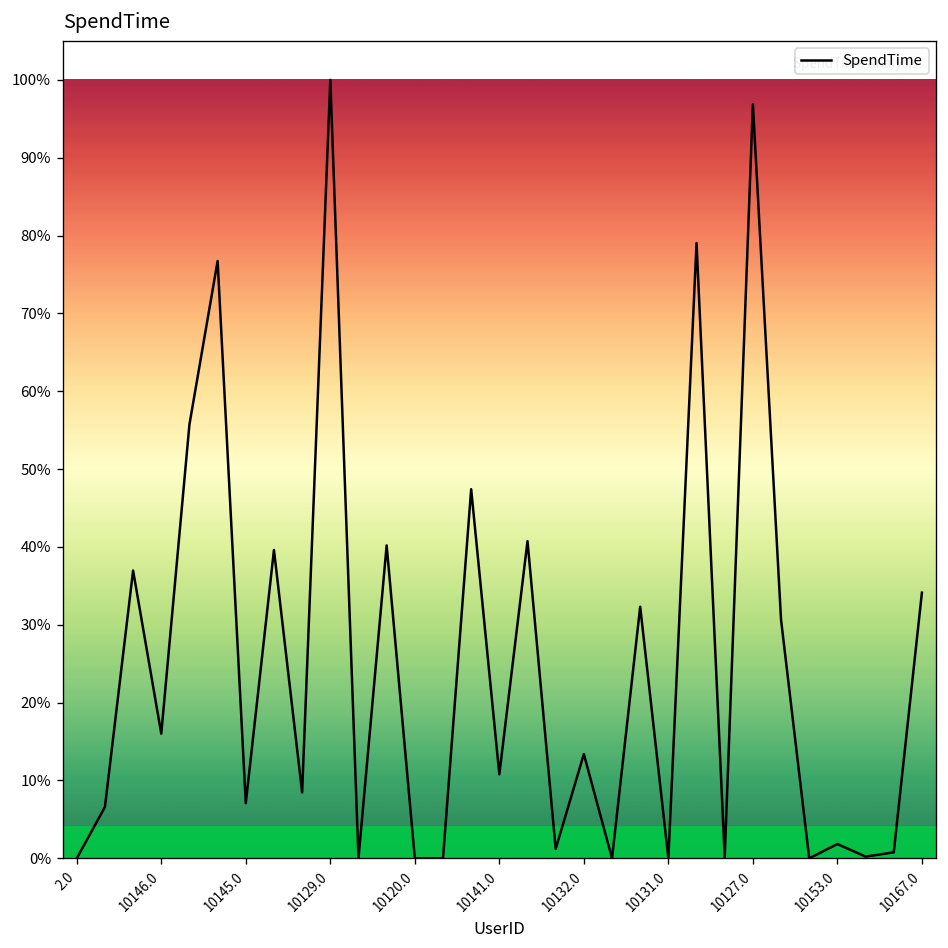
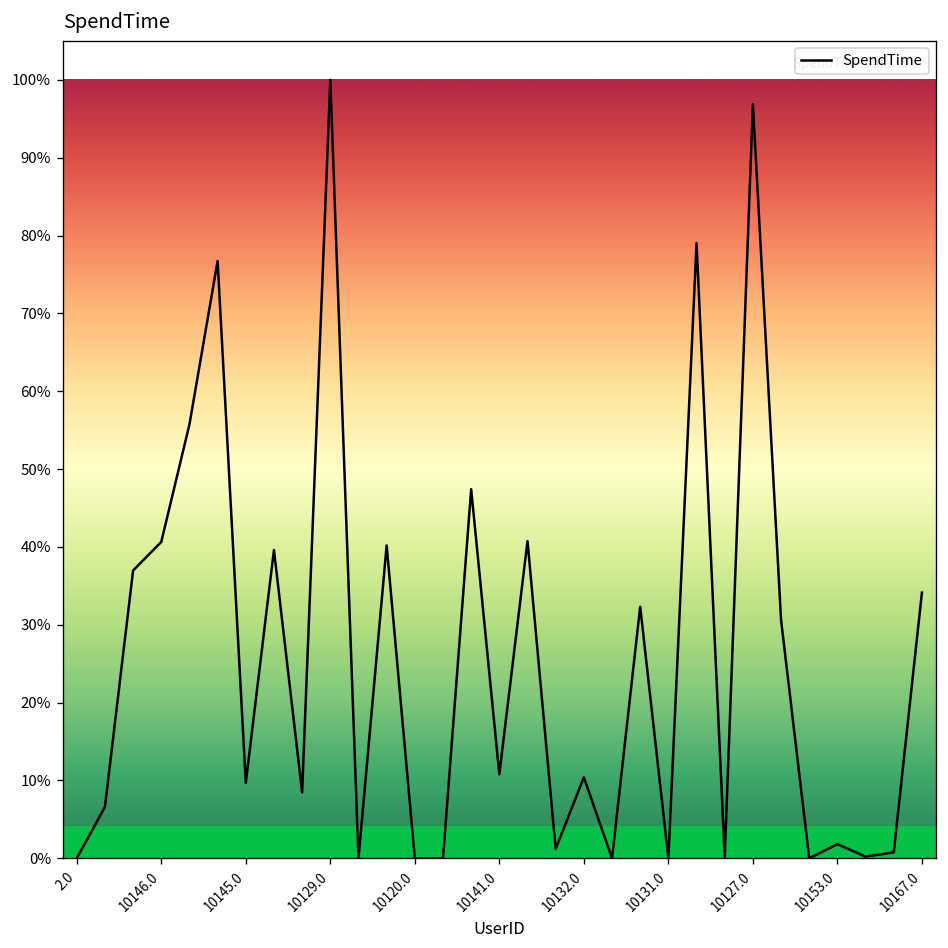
  {
-   "10146.0": "16%",
-   "10145.0": "7%",
+   "10146.0": "41%",
+   "10145.0": "10%",
    "10129.0": "100%",
    "10141.0": "11%",
-   "10132.0": "13%",
+   "10132.0": "10%",
    "10127.0": "97%",
    "10167.0": "34%"
  }
